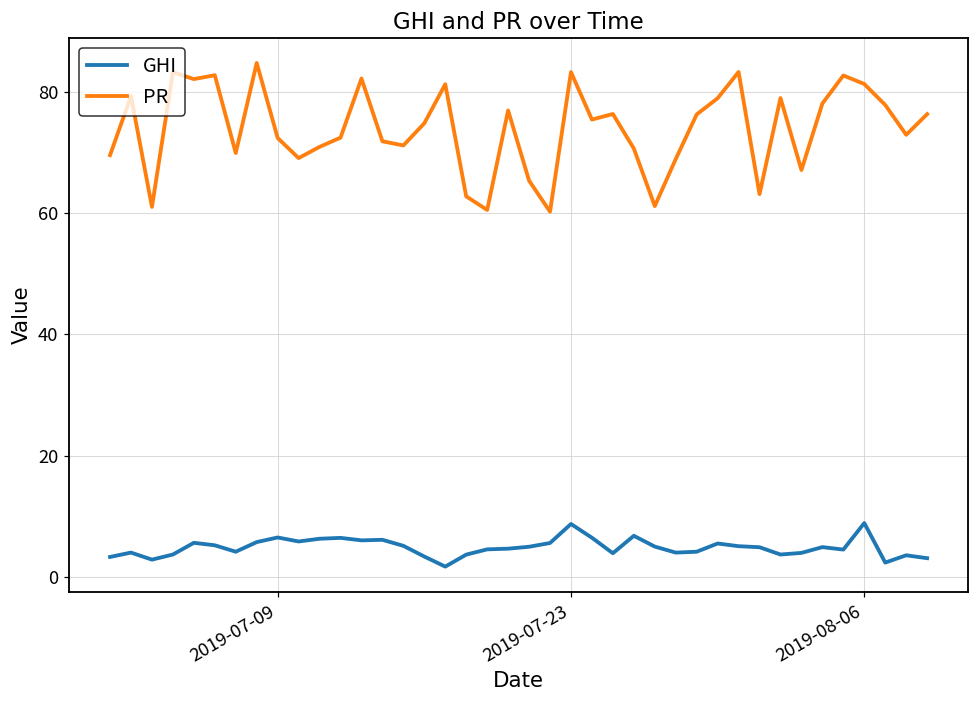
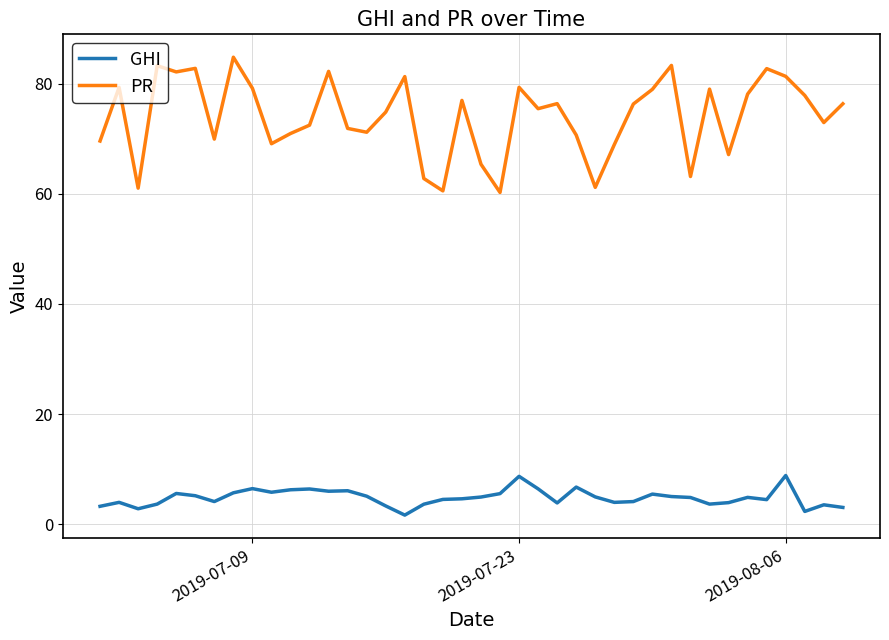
  {
    "GHI": {
      "2019-07-09": 6,
      "2019-07-23": 9,
      "2019-08-06": 9
    },
    "PR": {
-     "2019-07-09": 72,
-     "2019-07-23": 83,
+     "2019-07-09": 79,
+     "2019-07-23": 79,
      "2019-08-06": 81
    }
  }
